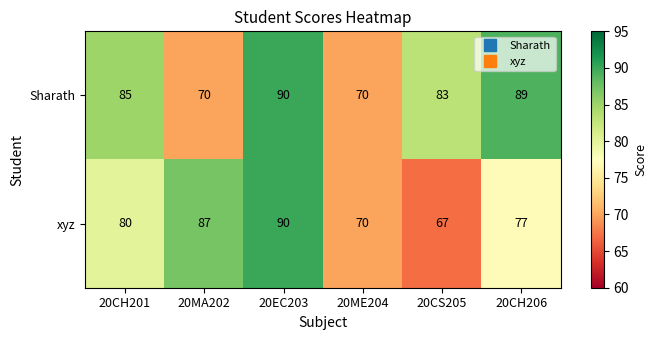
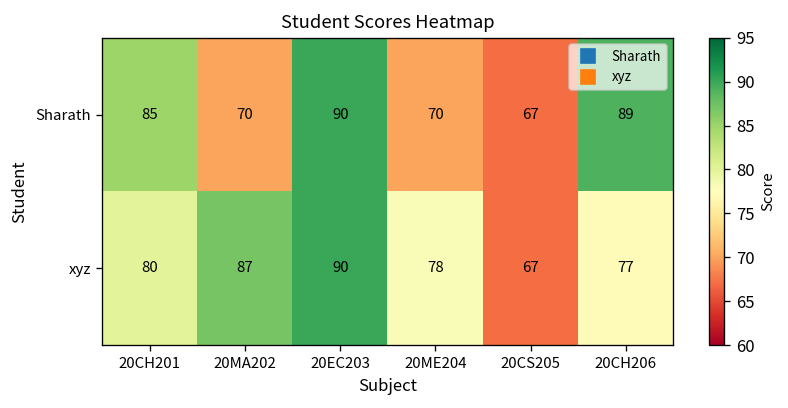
  {
    "Sharath": {
      "20CH201": 85,
      "20MA202": 70,
      "20EC203": 90,
      "20ME204": 70,
-     "20CS205": 83,
+     "20CS205": 67,
      "20CH206": 89
    },
    "xyz": {
      "20CH201": 80,
      "20MA202": 87,
      "20EC203": 90,
-     "20ME204": 70,
+     "20ME204": 78,
      "20CS205": 67,
      "20CH206": 77
    }
  }
